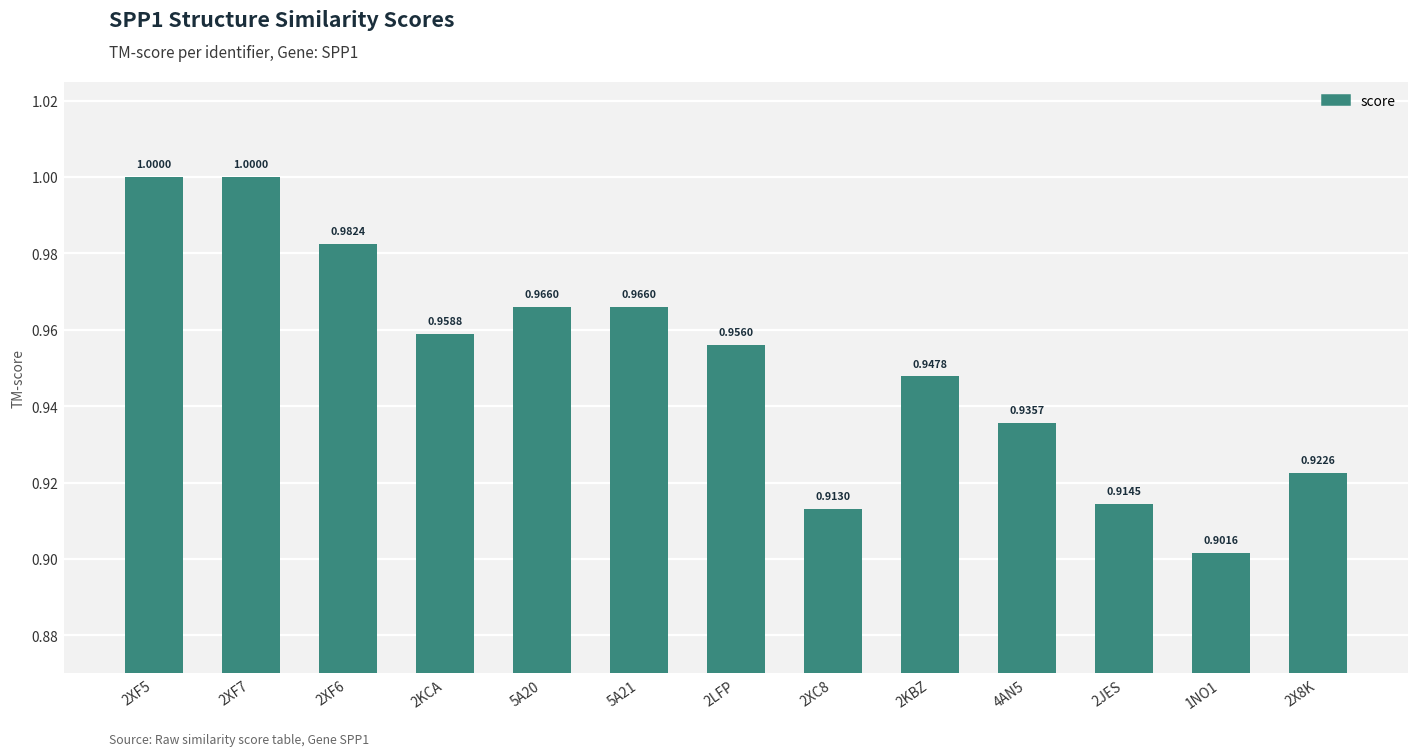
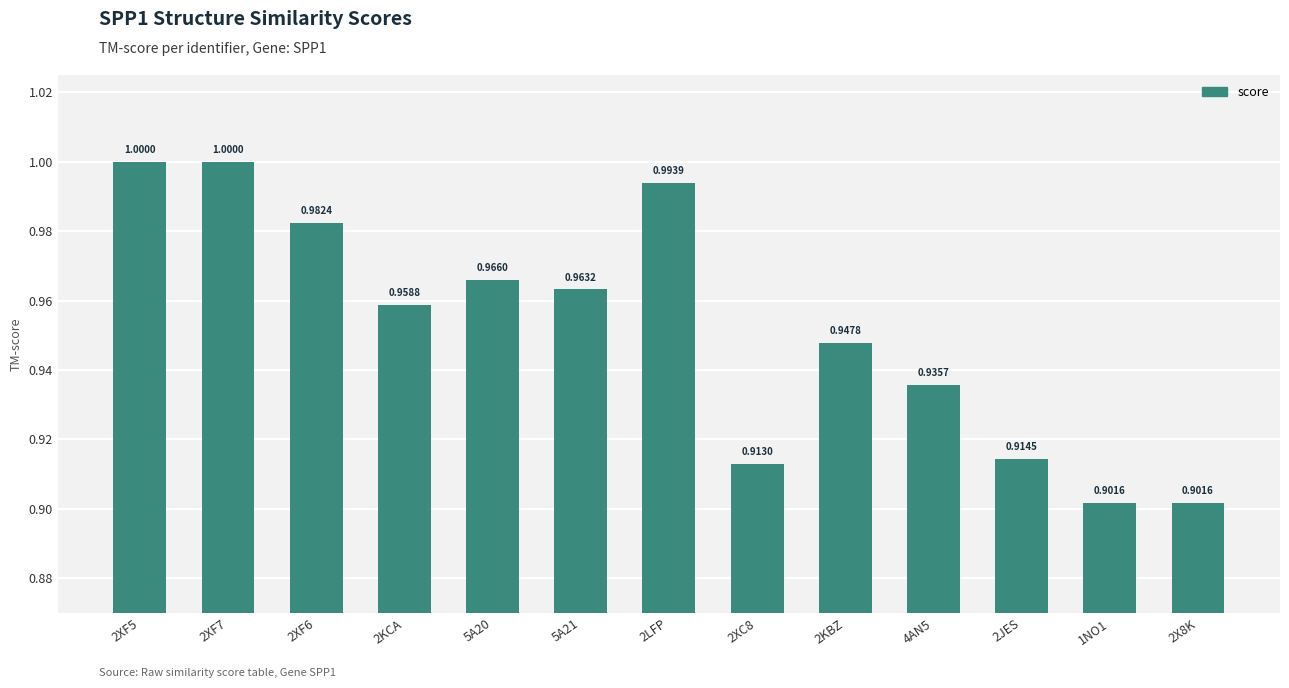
  {
    "2XF5": 1.0000,
    "2XF7": 1.0000,
    "2XF6": 0.9824,
    "2KCA": 0.9588,
    "5A20": 0.9660,
-   "5A21": 0.9660,
-   "2LFP": 0.9560,
+   "5A21": 0.9632,
+   "2LFP": 0.9939,
    "2XC8": 0.9130,
    "2KBZ": 0.9478,
    "4AN5": 0.9357,
    "2JES": 0.9145,
    "1NO1": 0.9016,
-   "2X8K": 0.9226
+   "2X8K": 0.9016
  }
